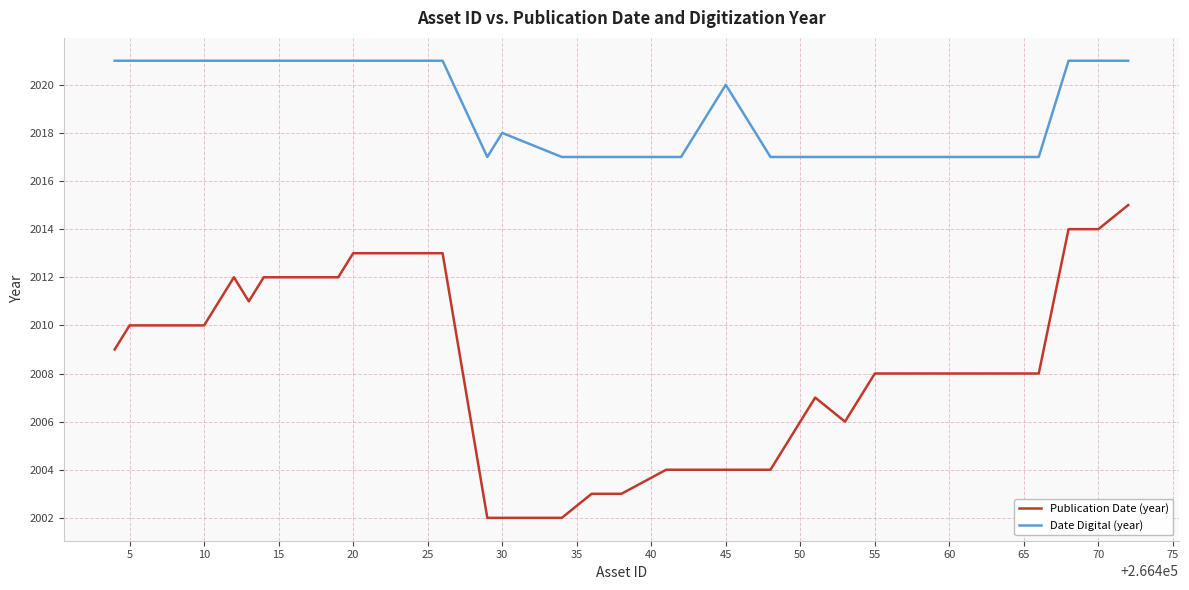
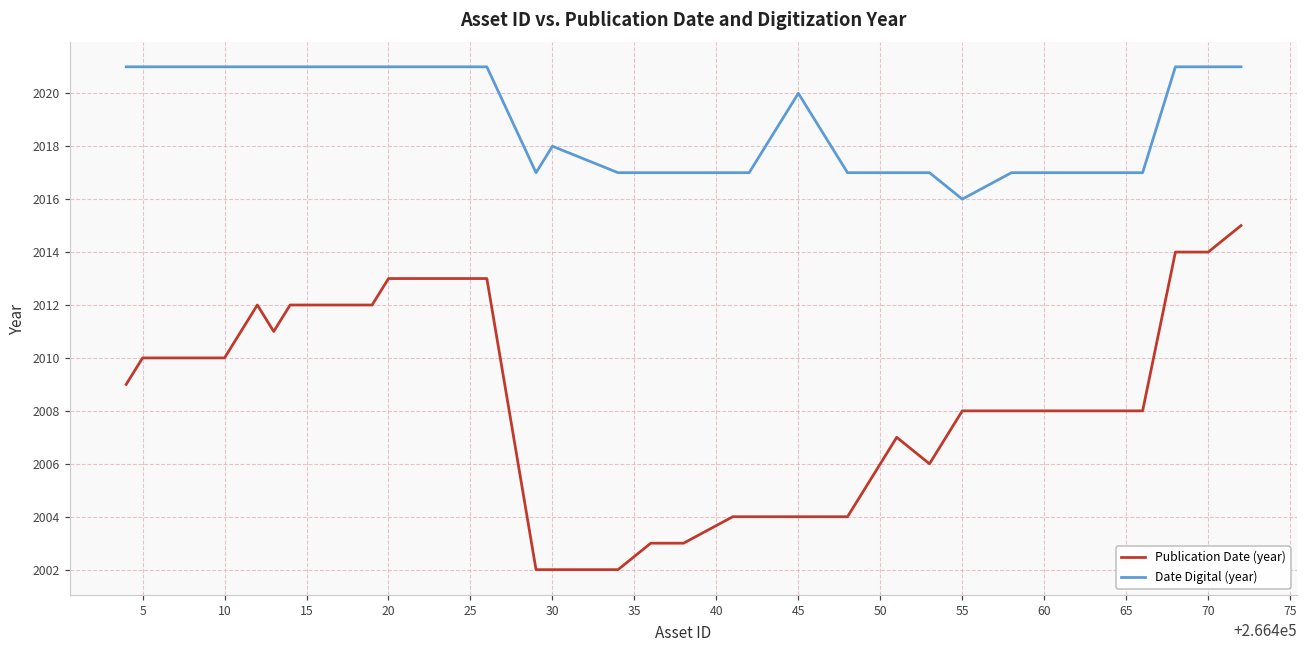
  {
    "Publication Date (year)": {
      "5": 2010,
      "10": 2010,
      "15": 2012,
      "20": 2013,
      "30": 2002,
      "45": 2004,
      "55": 2008,
      "70": 2014
    },
    "Date Digital (year)": {
      "5": 2021,
      "10": 2021,
      "15": 2021,
      "20": 2021,
      "30": 2018,
      "45": 2020,
-     "55": 2017,
+     "55": 2016,
      "70": 2021
    }
  }
